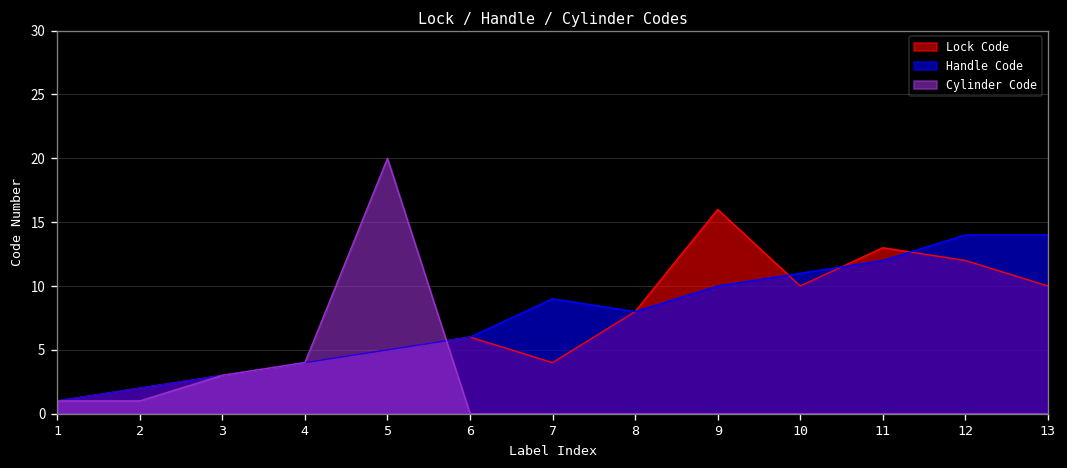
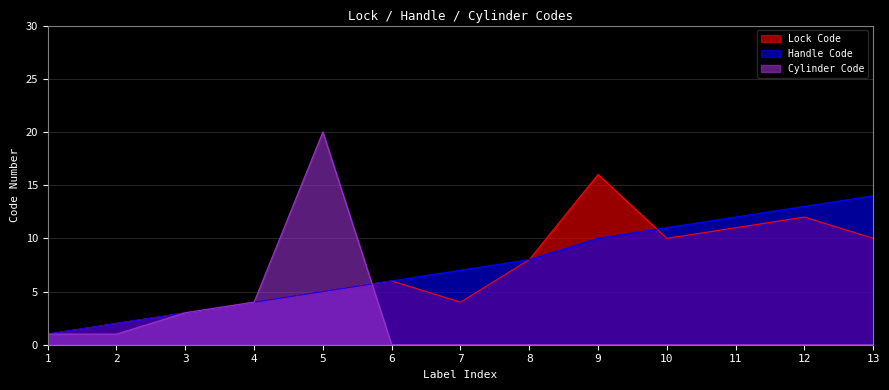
  {
    "Lock Code": {
      "7": 4,
      "9": 16,
      "10": 10,
-     "11": 13,
+     "11": 11,
      "12": 12,
      "13": 10
    },
    "Handle Code": {
-     "7": 9,
+     "7": 7,
      "9": 10,
      "10": 11,
      "11": 12,
-     "12": 14,
+     "12": 13,
      "13": 14
    },
    "Cylinder Code": {
      "2": 1,
      "5": 20,
      "6": 0,
      "7": 0,
      "8": 0,
      "9": 0,
      "10": 0,
      "11": 0,
      "12": 0,
      "13": 0
    }
  }
